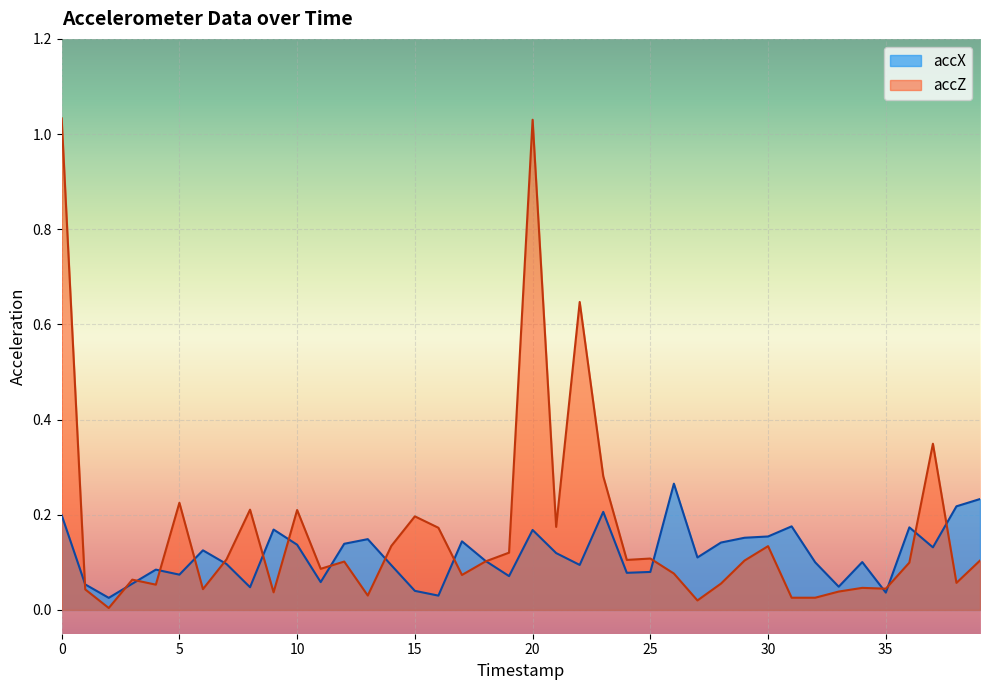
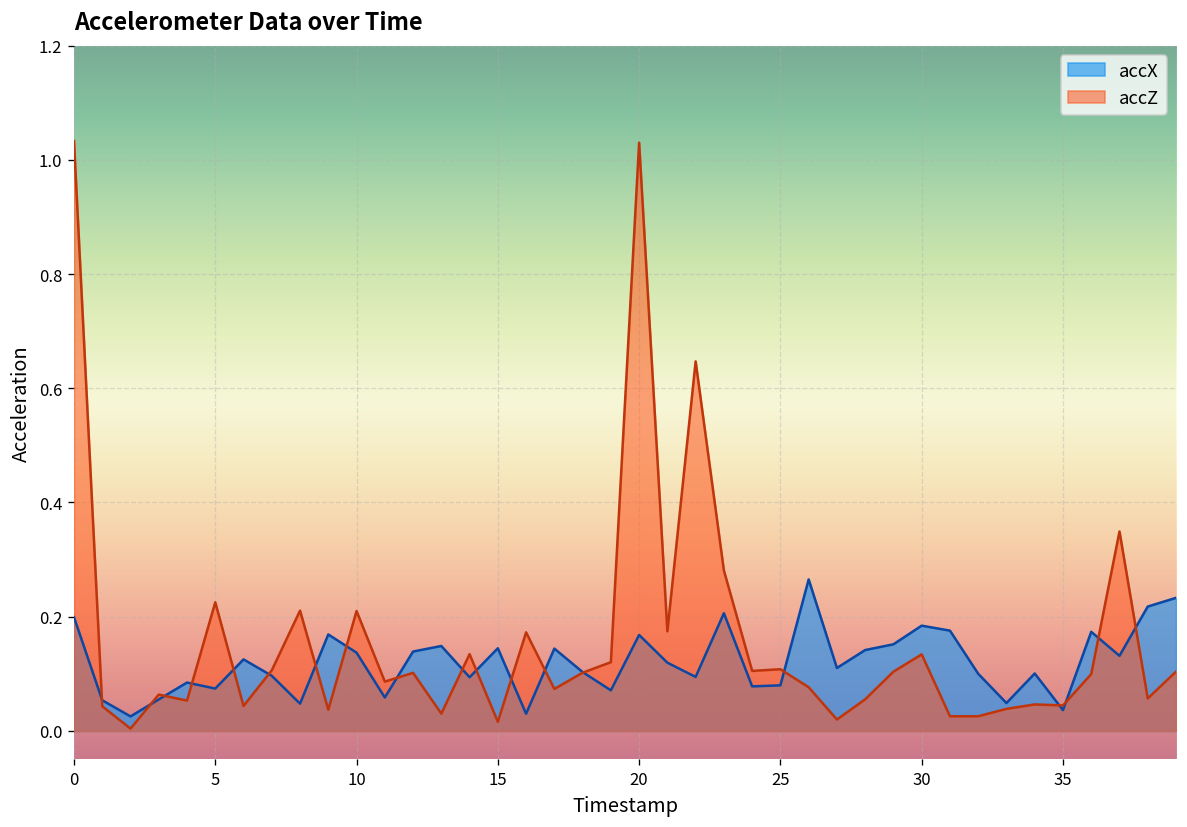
  {
    "accX": {
      "0": 0.20,
      "5": 0.07,
      "10": 0.14,
-     "15": 0.04,
+     "15": 0.14,
      "20": 0.17,
      "25": 0.08,
-     "30": 0.15,
+     "30": 0.18,
      "35": 0.04
    },
    "accZ": {
      "0": 1.03,
      "5": 0.23,
      "10": 0.21,
-     "15": 0.20,
+     "15": 0.02,
      "20": 1.03,
      "25": 0.11,
      "30": 0.13,
      "35": 0.04
    }
  }
